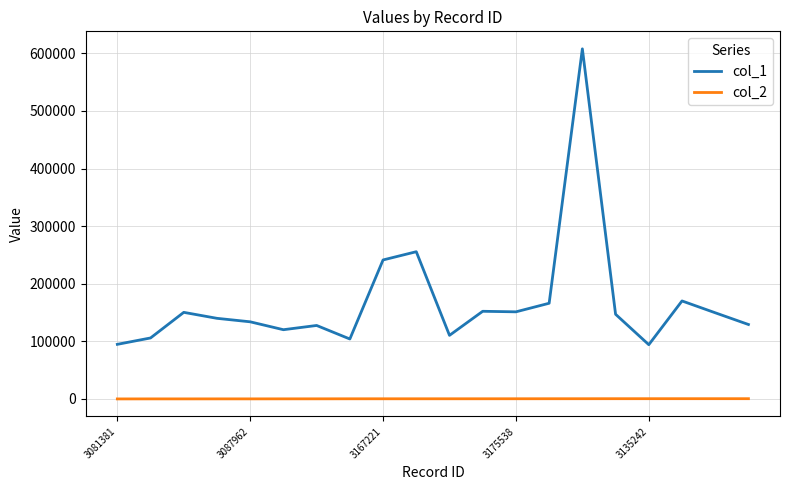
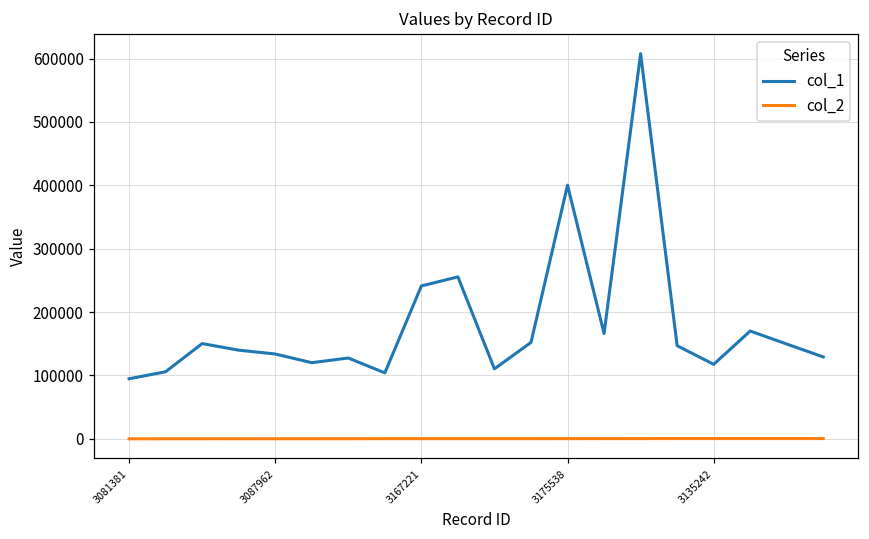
  {
    "col_1": {
      "3081381": 90000,
      "3087962": 130000,
      "3167221": 240000,
-     "3175538": 150000,
-     "3135242": 90000
+     "3175538": 400000,
+     "3135242": 120000
    },
    "col_2": {
      "3081381": 0,
      "3087962": 0,
      "3167221": 0,
      "3175538": 0,
      "3135242": 0
    }
  }
